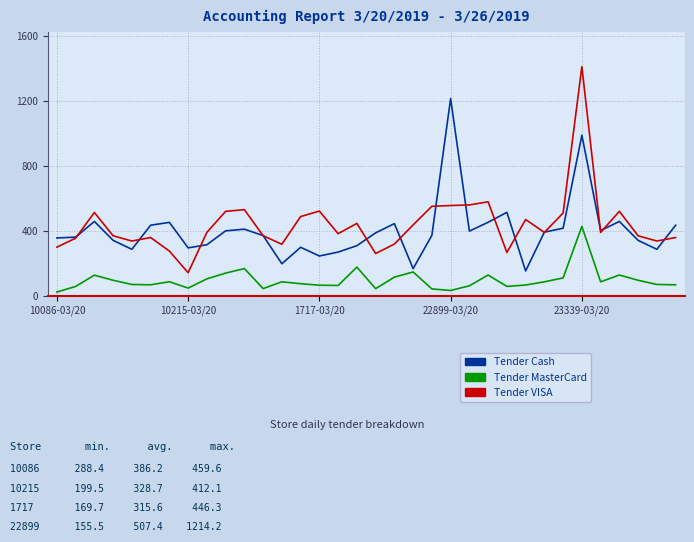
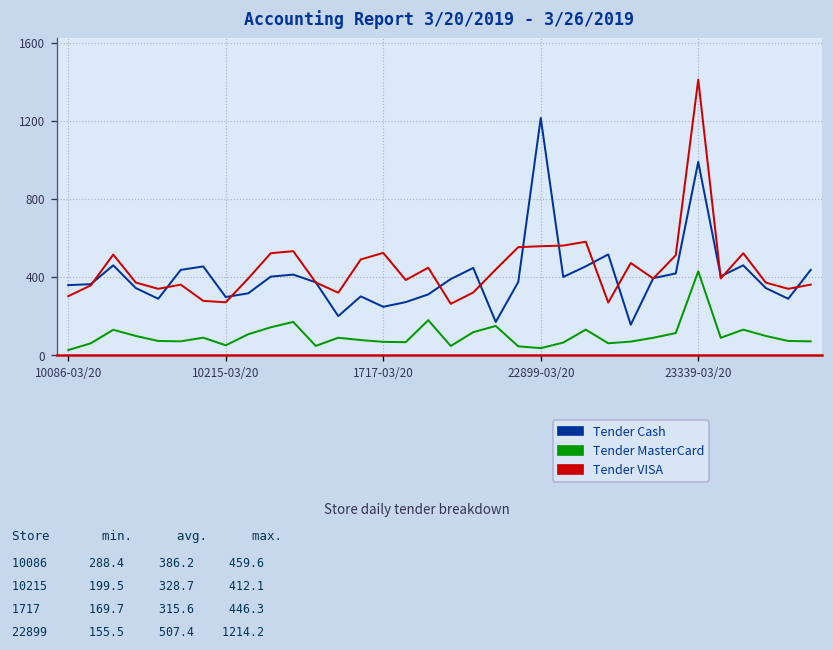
  {
    "Tender Cash": {
      "10086-03/20": 360,
      "10215-03/20": 300,
      "1717-03/20": 250,
      "22899-03/20": 1210,
      "23339-03/20": 990
    },
    "Tender MasterCard": {
      "10086-03/20": 30,
      "10215-03/20": 50,
      "1717-03/20": 70,
      "22899-03/20": 40,
      "23339-03/20": 430
    },
    "Tender VISA": {
      "10086-03/20": 300,
-     "10215-03/20": 140,
+     "10215-03/20": 270,
      "1717-03/20": 520,
      "22899-03/20": 560,
      "23339-03/20": 1410
    }
  }
